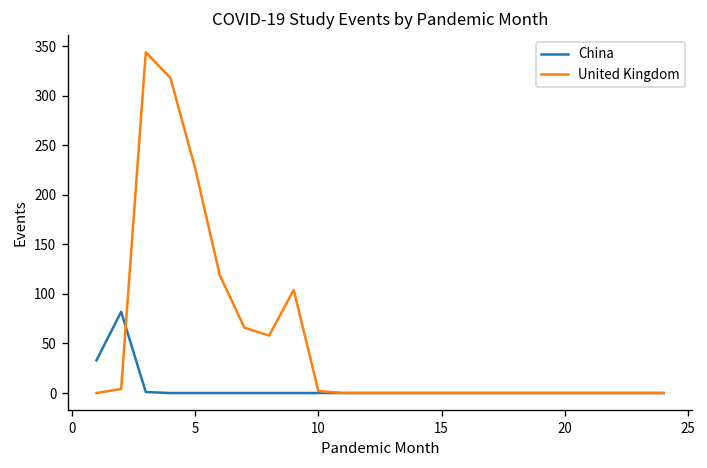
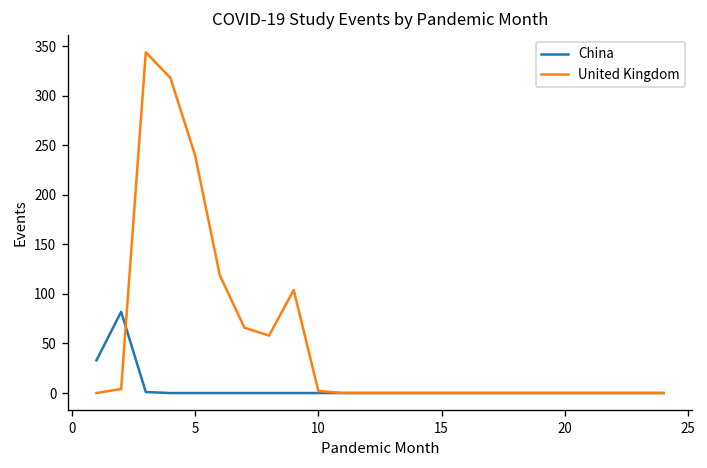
  {
    "China": {
      "5": 0
    },
    "United Kingdom": {
-     "5": 230
+     "5": 240
    }
  }
